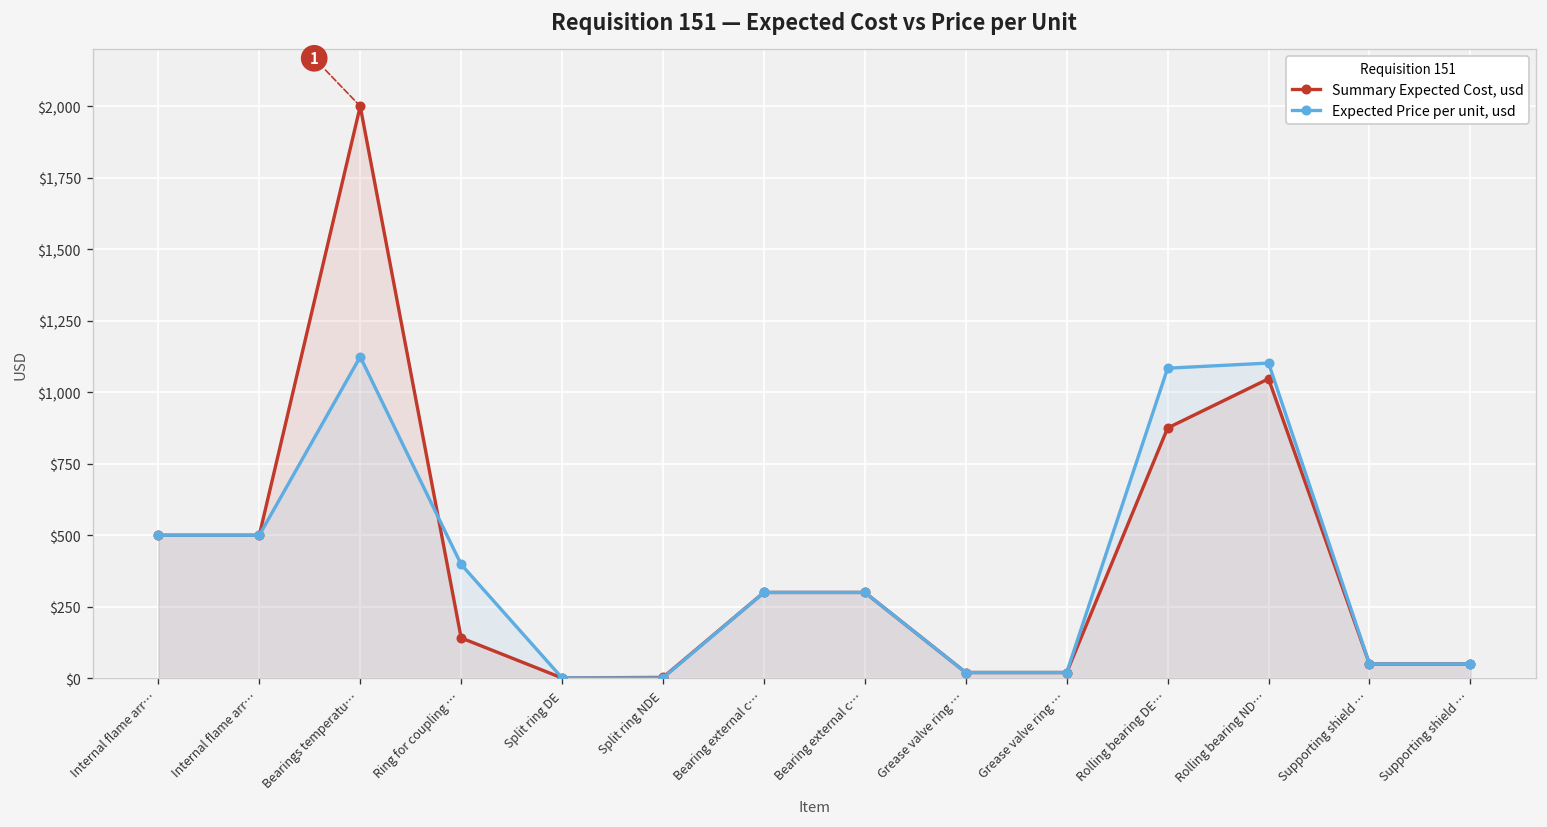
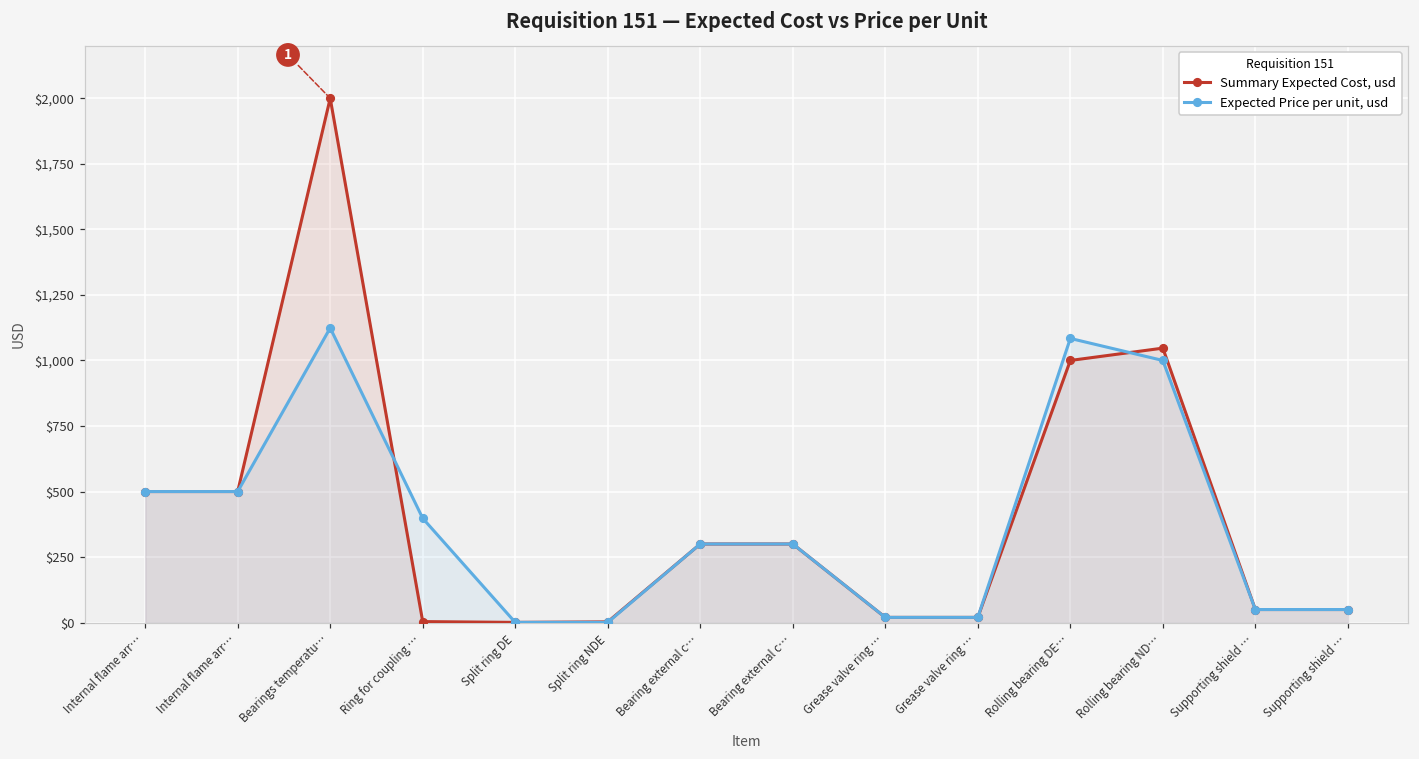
  {
    "Summary Expected Cost, usd": {
      "Bearings temperatu…": "$2,000",
-     "Ring for coupling …": "$140",
-     "Rolling bearing DE…": "$880",
+     "Ring for coupling …": "$0",
+     "Rolling bearing DE…": "$1,000",
      "Rolling bearing ND…": "$1,050"
    },
    "Expected Price per unit, usd": {
      "Bearings temperatu…": "$1,120",
      "Ring for coupling …": "$400",
      "Rolling bearing DE…": "$1,080",
-     "Rolling bearing ND…": "$1,100"
+     "Rolling bearing ND…": "$1,000"
    }
  }
